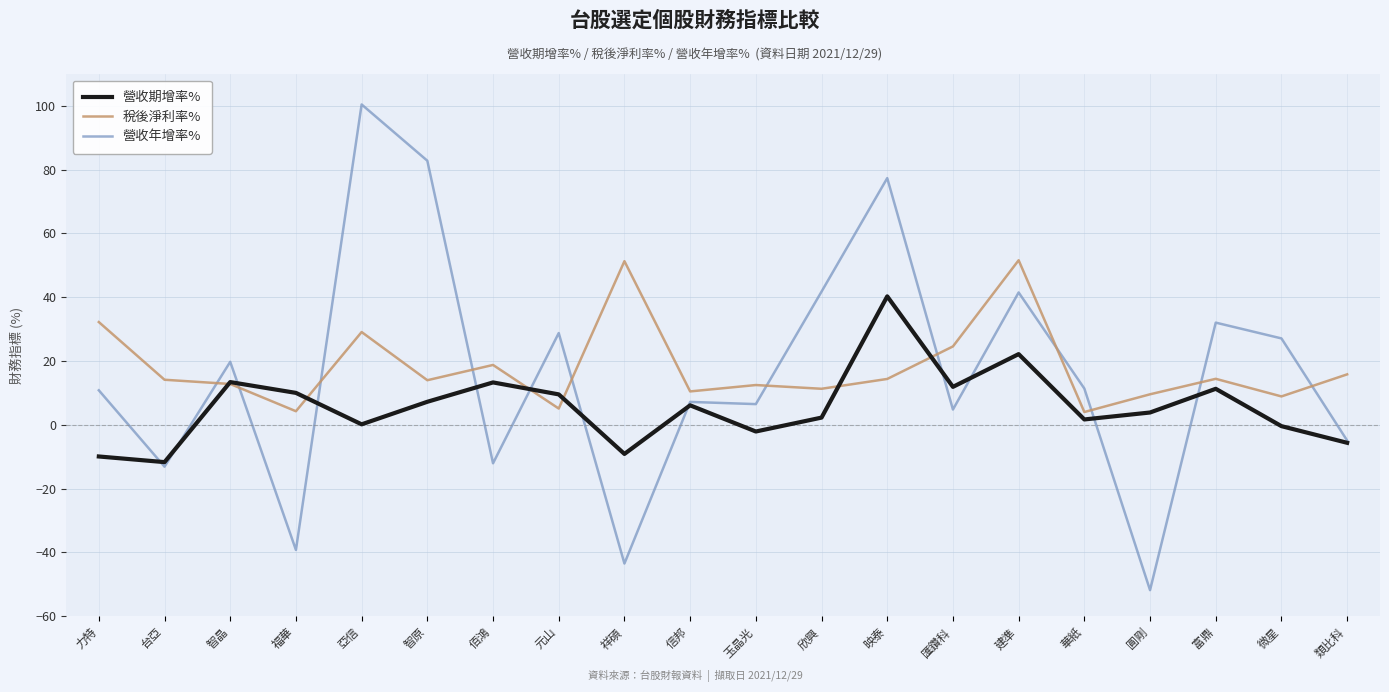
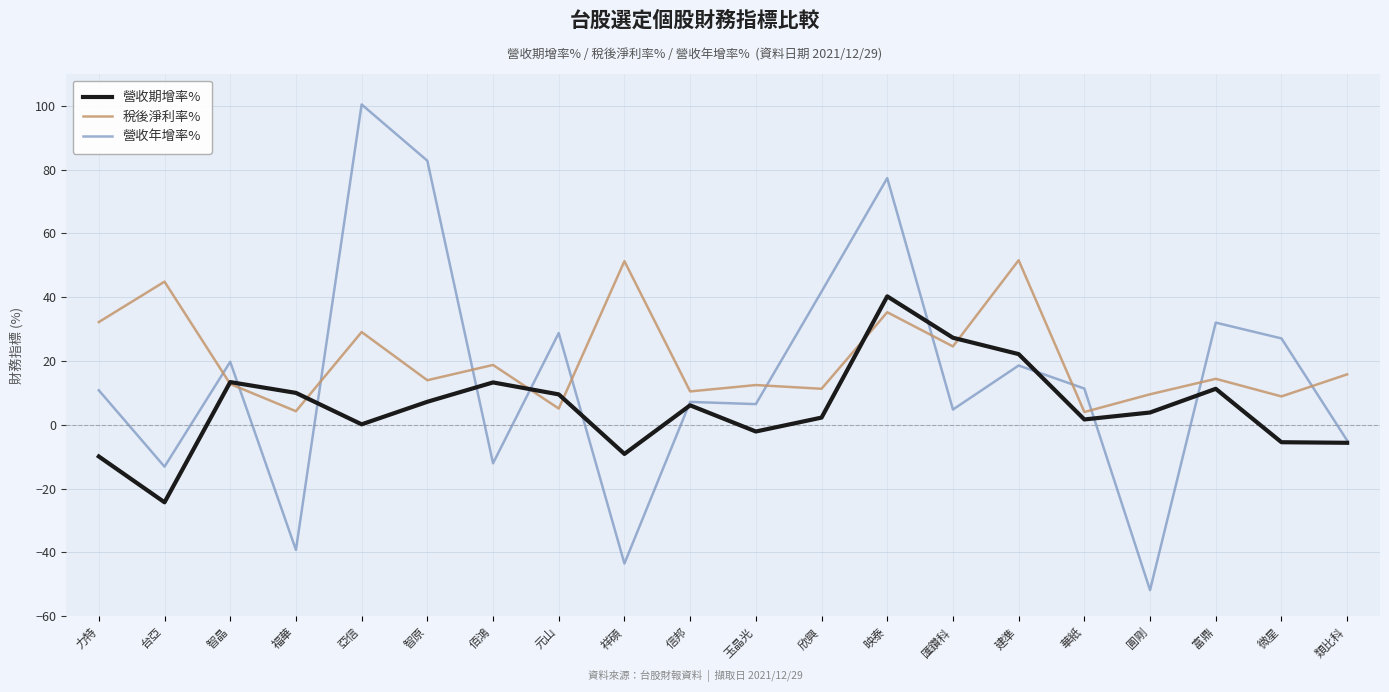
  {
    "營收期增率%": {
      "力特": -10,
-     "台亞": -12,
+     "台亞": -24,
      "福華": 10,
      "亞信": 0,
      "智原": 7,
      "佰鴻": 13,
      "元山": 10,
      "祥碩": -9,
      "信邦": 6,
      "玉晶光": -2,
      "欣興": 2,
      "映泰": 40,
-     "匯鑽科": 12,
+     "匯鑽科": 27,
      "建準": 22,
      "華紙": 2,
      "圓剛": 4,
      "富鼎": 11,
-     "微星": 0
+     "微星": -5
    },
    "稅後淨利率%": {
      "力特": 32,
-     "台亞": 14,
+     "台亞": 45,
      "福華": 4,
      "亞信": 29,
      "智原": 14,
      "佰鴻": 19,
      "元山": 5,
      "祥碩": 51,
      "信邦": 10,
      "玉晶光": 12,
      "欣興": 11,
-     "映泰": 14,
+     "映泰": 35,
      "匯鑽科": 25,
      "建準": 52,
      "華紙": 4,
      "圓剛": 10,
      "富鼎": 14,
      "微星": 9,
      "類比科": 16
    },
    "營收年增率%": {
      "力特": 11,
      "台亞": -13,
      "智晶": 20,
      "福華": -39,
      "亞信": 100,
      "智原": 83,
      "佰鴻": -12,
      "元山": 29,
      "祥碩": -44,
      "信邦": 7,
      "玉晶光": 6,
      "欣興": 42,
      "映泰": 77,
      "匯鑽科": 5,
-     "建準": 42,
+     "建準": 19,
      "華紙": 11,
      "圓剛": -52,
      "富鼎": 32,
      "微星": 27
    }
  }
